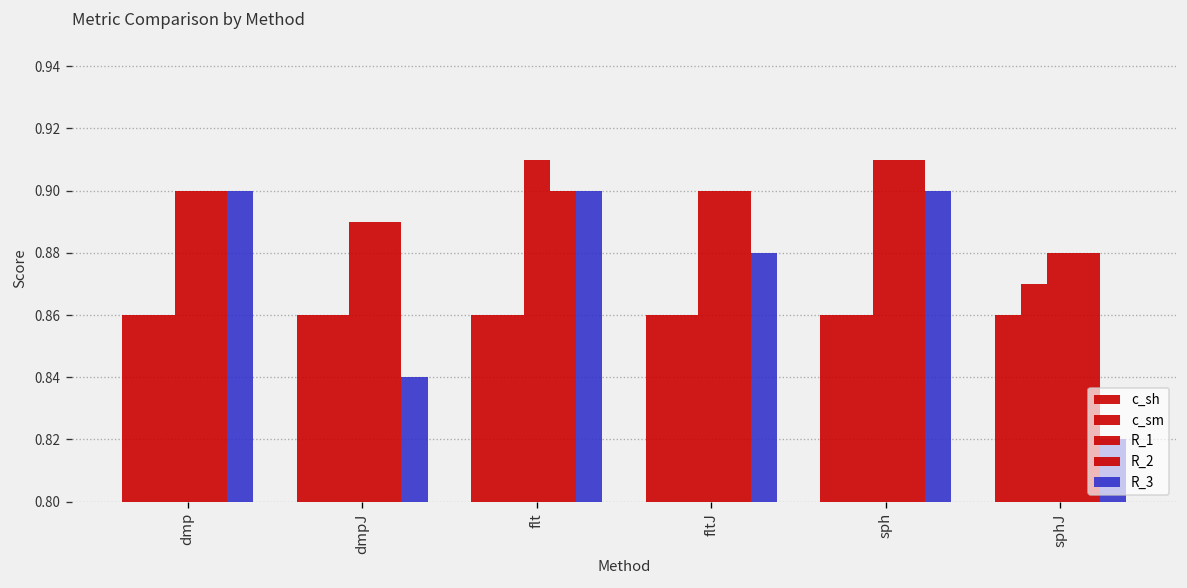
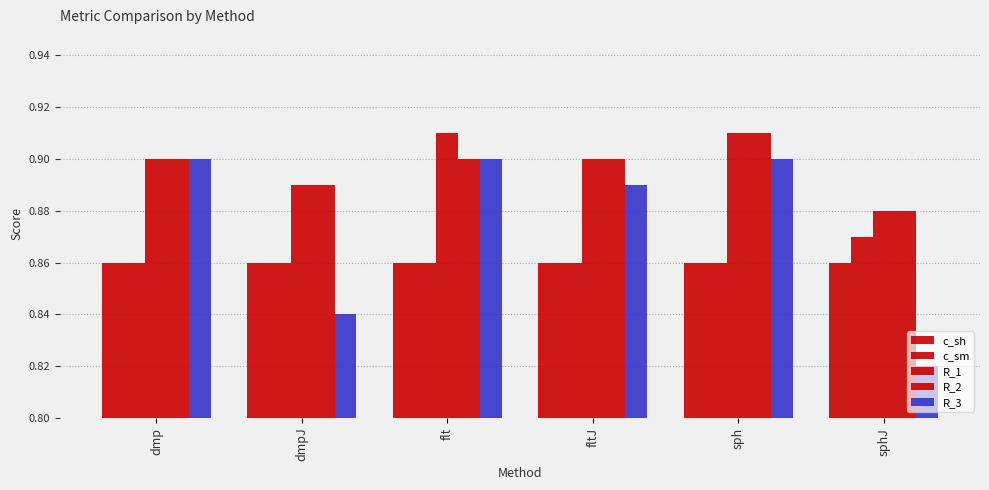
  {
    "R_3": {
      "dmp": 0.90,
      "dmpJ": 0.84,
      "flt": 0.90,
-     "fltJ": 0.88,
+     "fltJ": 0.89,
      "sph": 0.90
    }
  }
